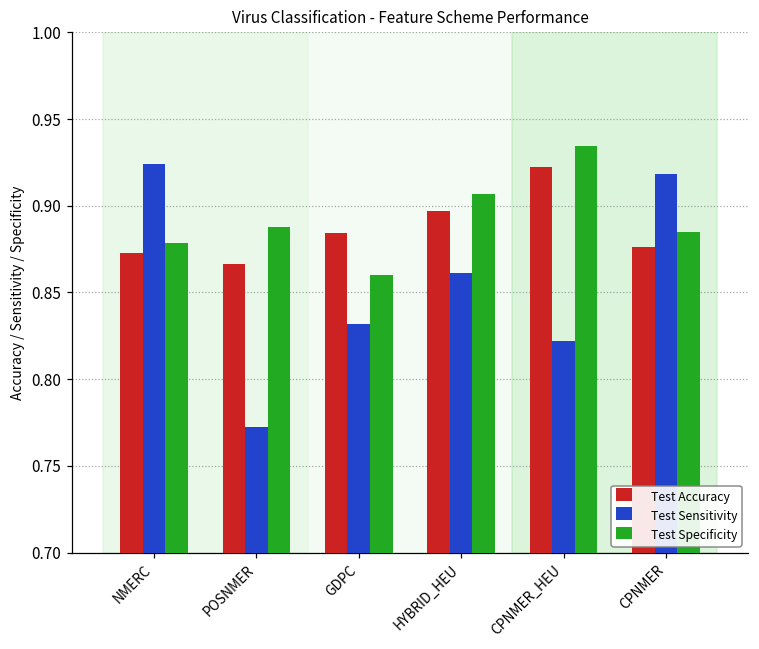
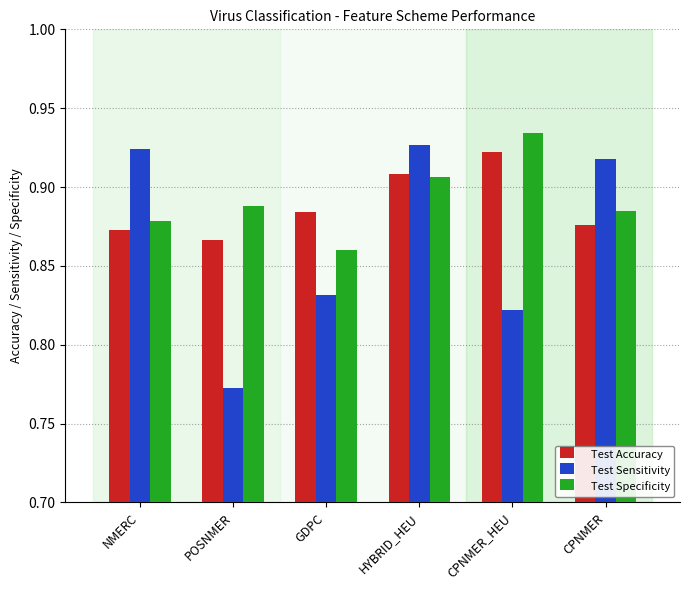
  {
    "Test Accuracy": {
      "NMERC": 0.873,
      "POSNMER": 0.867,
      "GDPC": 0.884,
-     "HYBRID_HEU": 0.897,
+     "HYBRID_HEU": 0.908,
      "CPNMER_HEU": 0.922,
      "CPNMER": 0.876
    },
    "Test Sensitivity": {
      "NMERC": 0.924,
      "POSNMER": 0.772,
      "GDPC": 0.832,
-     "HYBRID_HEU": 0.861,
+     "HYBRID_HEU": 0.927,
      "CPNMER_HEU": 0.822,
      "CPNMER": 0.918
    },
    "Test Specificity": {
      "NMERC": 0.879,
      "POSNMER": 0.888,
      "GDPC": 0.860,
      "HYBRID_HEU": 0.907,
      "CPNMER_HEU": 0.935,
      "CPNMER": 0.885
    }
  }
